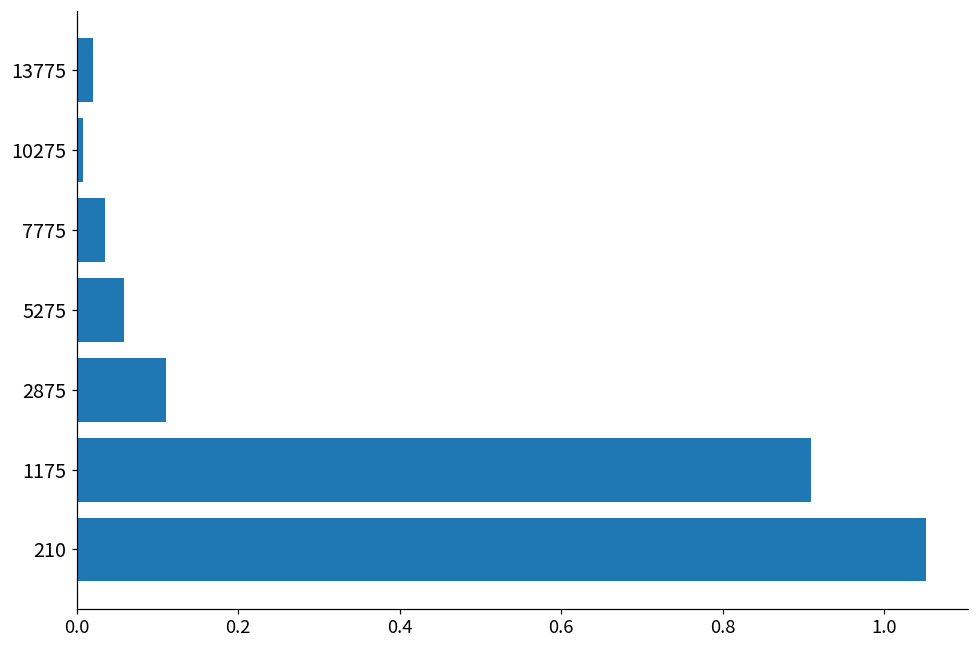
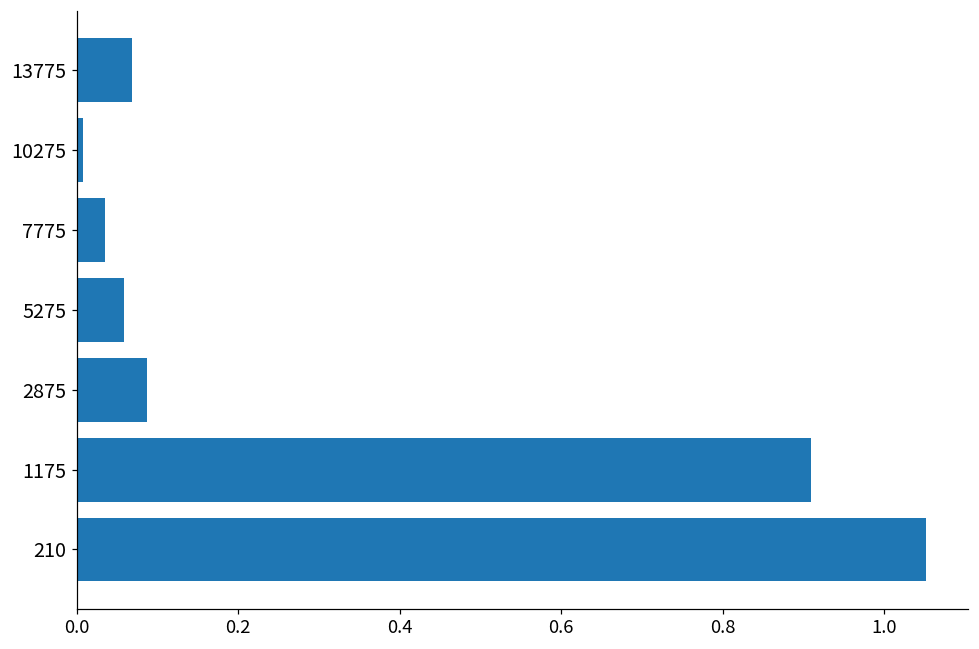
  {
-   "13775": 0.02,
+   "13775": 0.07,
    "10275": 0.01,
    "7775": 0.03,
    "5275": 0.06,
-   "2875": 0.11,
+   "2875": 0.09,
    "1175": 0.91,
    "210": 1.05
  }
